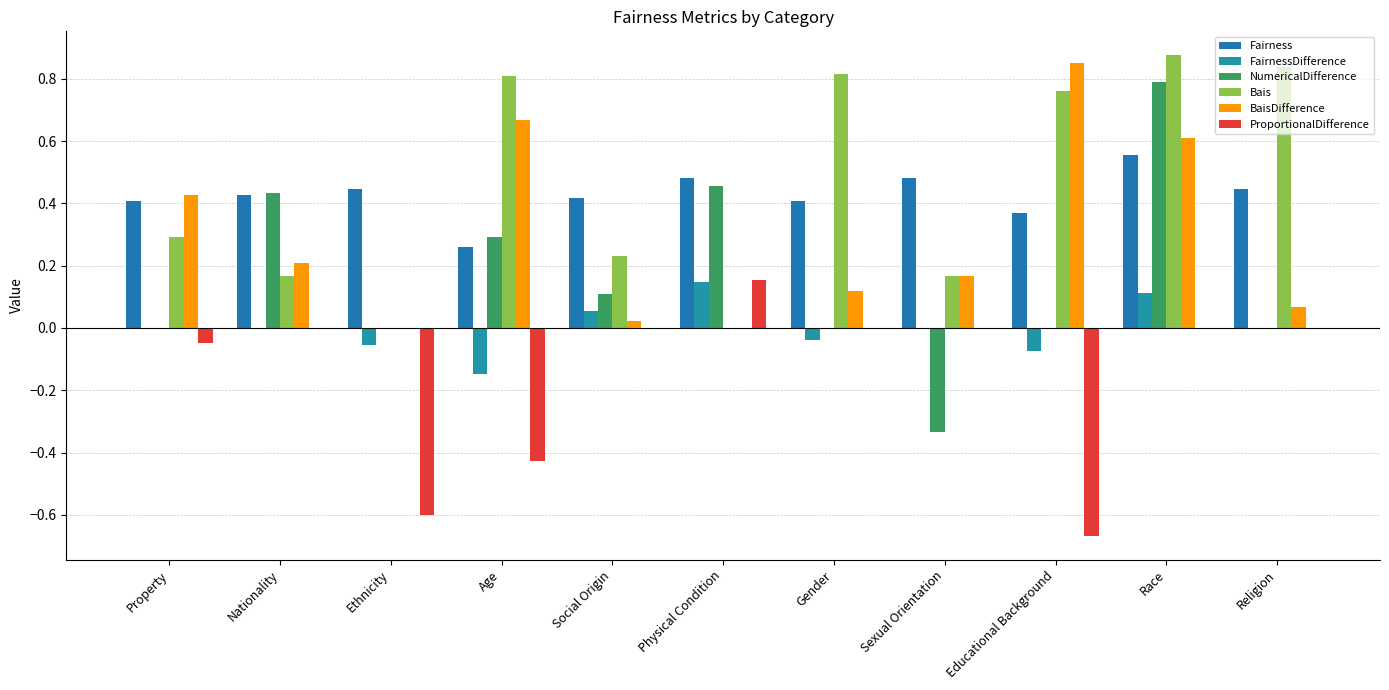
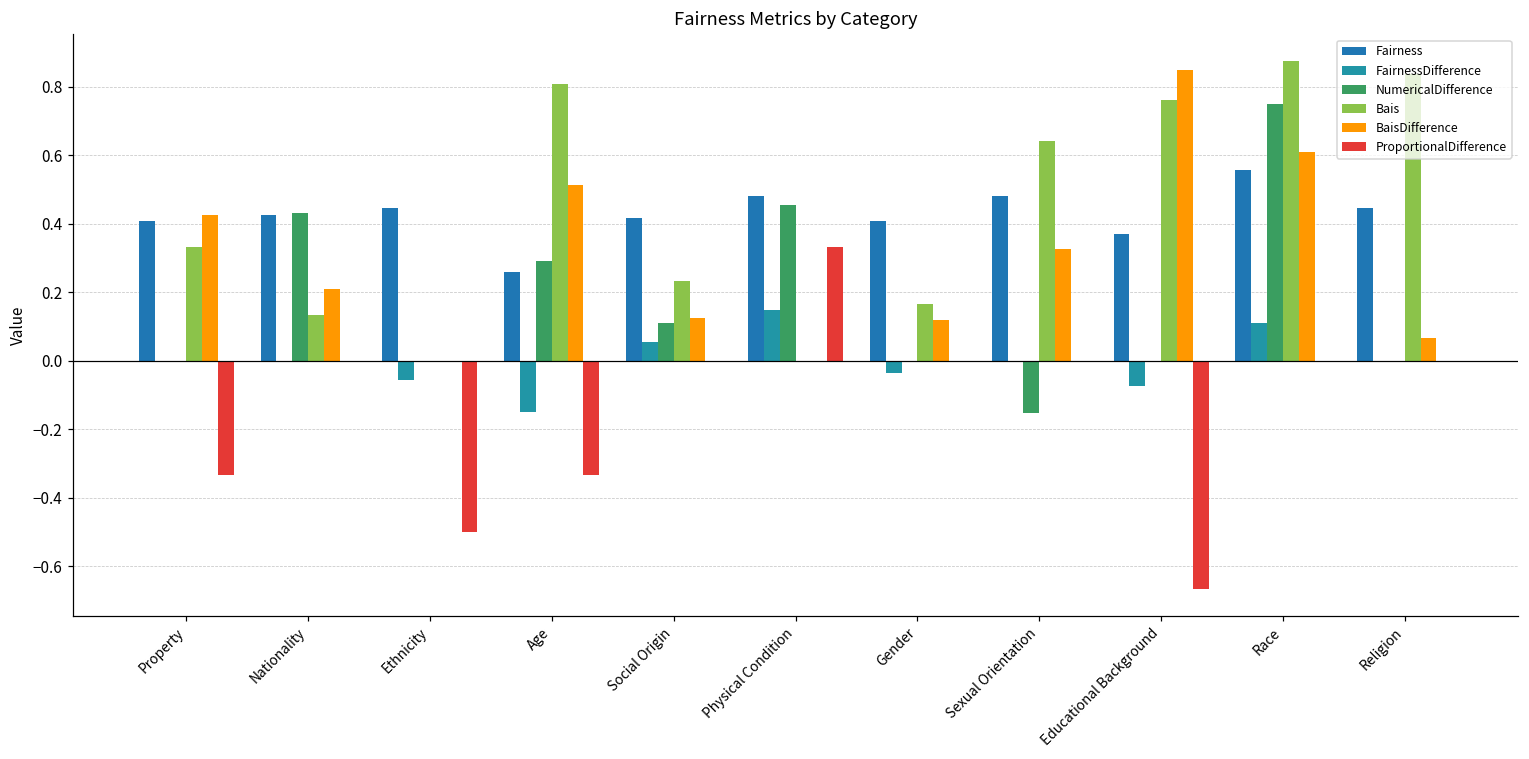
  {
    "NumericalDifference": {
      "Property": 0.00,
      "Nationality": 0.43,
      "Ethnicity": 0.00,
      "Age": 0.29,
      "Social Origin": 0.11,
      "Physical Condition": 0.46,
      "Gender": 0.00,
-     "Sexual Orientation": -0.33,
+     "Sexual Orientation": -0.15,
      "Educational Background": 0.00,
-     "Race": 0.79,
+     "Race": 0.75,
      "Religion": 0.00
    },
    "Bais": {
-     "Property": 0.29,
-     "Nationality": 0.17,
+     "Property": 0.33,
+     "Nationality": 0.13,
      "Ethnicity": 0.00,
      "Age": 0.81,
      "Social Origin": 0.23,
      "Physical Condition": 0.00,
-     "Gender": 0.81,
-     "Sexual Orientation": 0.17,
+     "Gender": 0.17,
+     "Sexual Orientation": 0.64,
      "Educational Background": 0.76,
      "Race": 0.88
    },
    "BaisDifference": {
      "Property": 0.43,
      "Nationality": 0.21,
      "Ethnicity": 0.00,
-     "Age": 0.67,
-     "Social Origin": 0.02,
+     "Age": 0.51,
+     "Social Origin": 0.13,
      "Physical Condition": 0.00,
      "Gender": 0.12,
-     "Sexual Orientation": 0.17,
+     "Sexual Orientation": 0.33,
      "Educational Background": 0.85,
      "Race": 0.61,
      "Religion": 0.07
    },
    "ProportionalDifference": {
-     "Property": -0.05,
+     "Property": -0.33,
      "Nationality": 0.00,
-     "Ethnicity": -0.6,
-     "Age": -0.43,
+     "Ethnicity": -0.5,
+     "Age": -0.33,
      "Social Origin": 0.00,
-     "Physical Condition": 0.15,
+     "Physical Condition": 0.33,
      "Gender": 0.00,
      "Sexual Orientation": 0.00,
      "Educational Background": -0.67,
      "Race": 0.00,
      "Religion": 0.00
    }
  }
